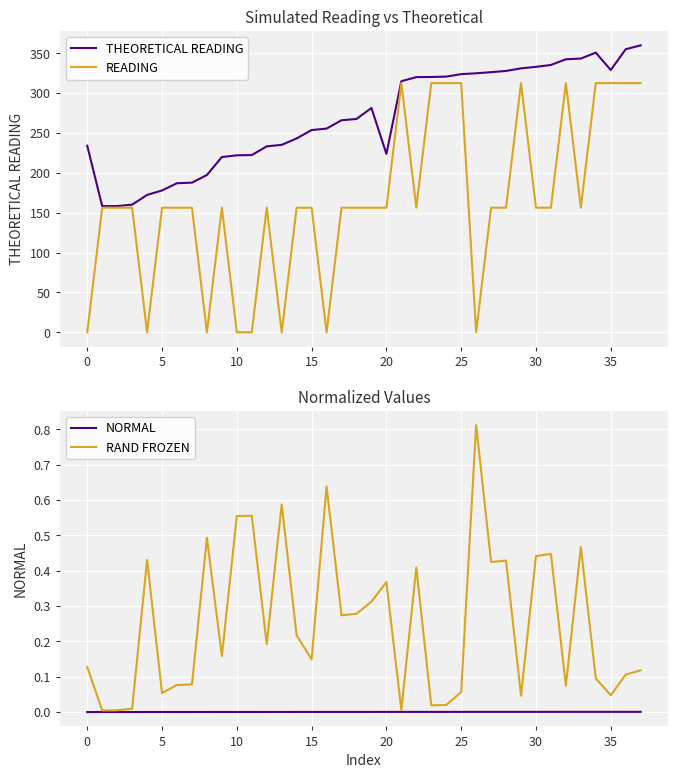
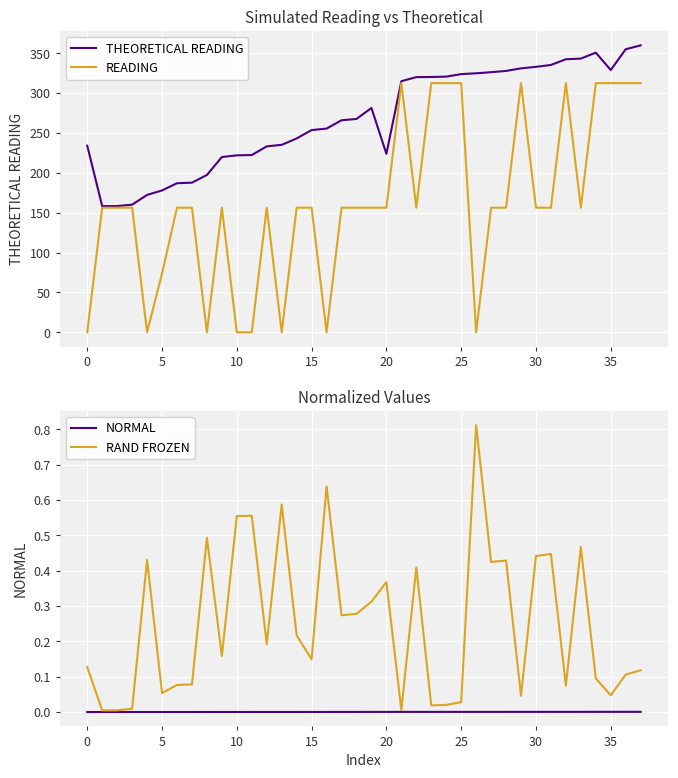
  {
    "Simulated Reading vs Theoretical": {
      "THEORETICAL READING": {
        "0": 230,
        "5": 180,
        "10": 220,
        "15": 250,
        "20": 220,
        "25": 320,
        "30": 330,
        "35": 330
      },
      "READING": {
        "0": 0,
-       "5": 160,
+       "5": 70,
        "10": 0,
        "15": 160,
        "20": 160,
        "25": 310,
        "30": 160,
        "35": 310
      }
    },
    "Normalized Values": {
      "NORMAL": {
        "0": 0.00,
        "5": 0.00,
        "10": 0.00,
        "15": 0.00,
        "20": 0.00,
        "25": 0.00,
        "30": 0.00,
        "35": 0.00
      },
      "RAND FROZEN": {
        "0": 0.13,
        "5": 0.05,
        "10": 0.55,
        "15": 0.15,
        "20": 0.37,
-       "25": 0.06,
+       "25": 0.03,
        "30": 0.44,
        "35": 0.05
      }
    }
  }
